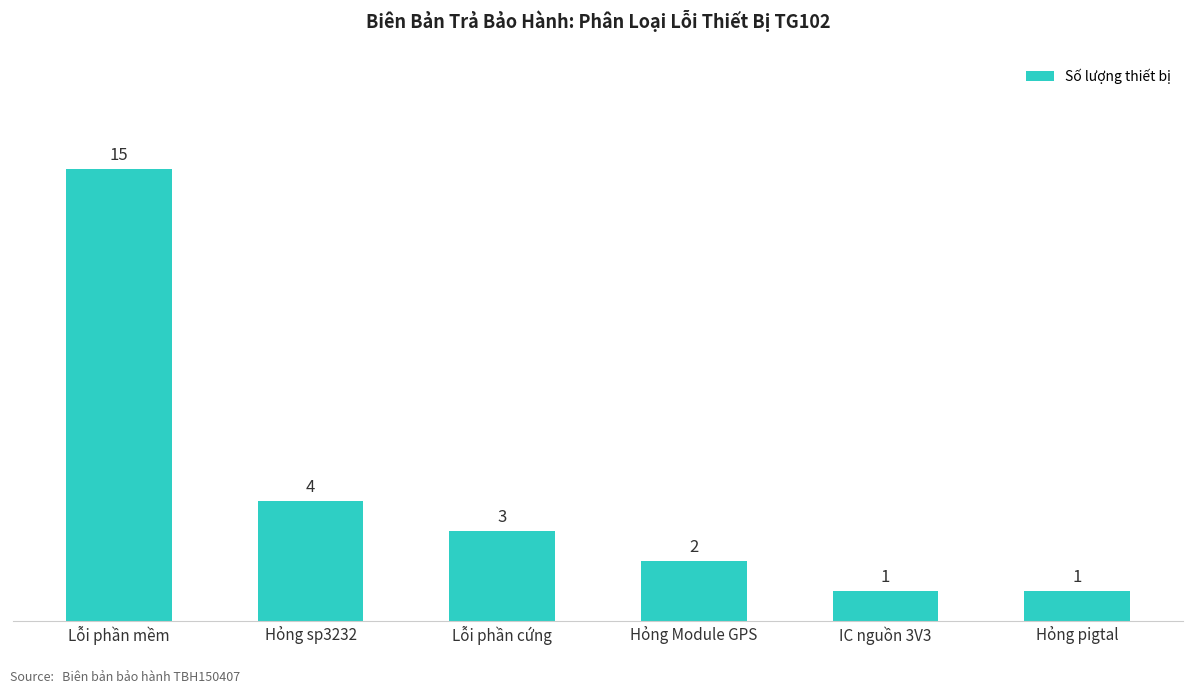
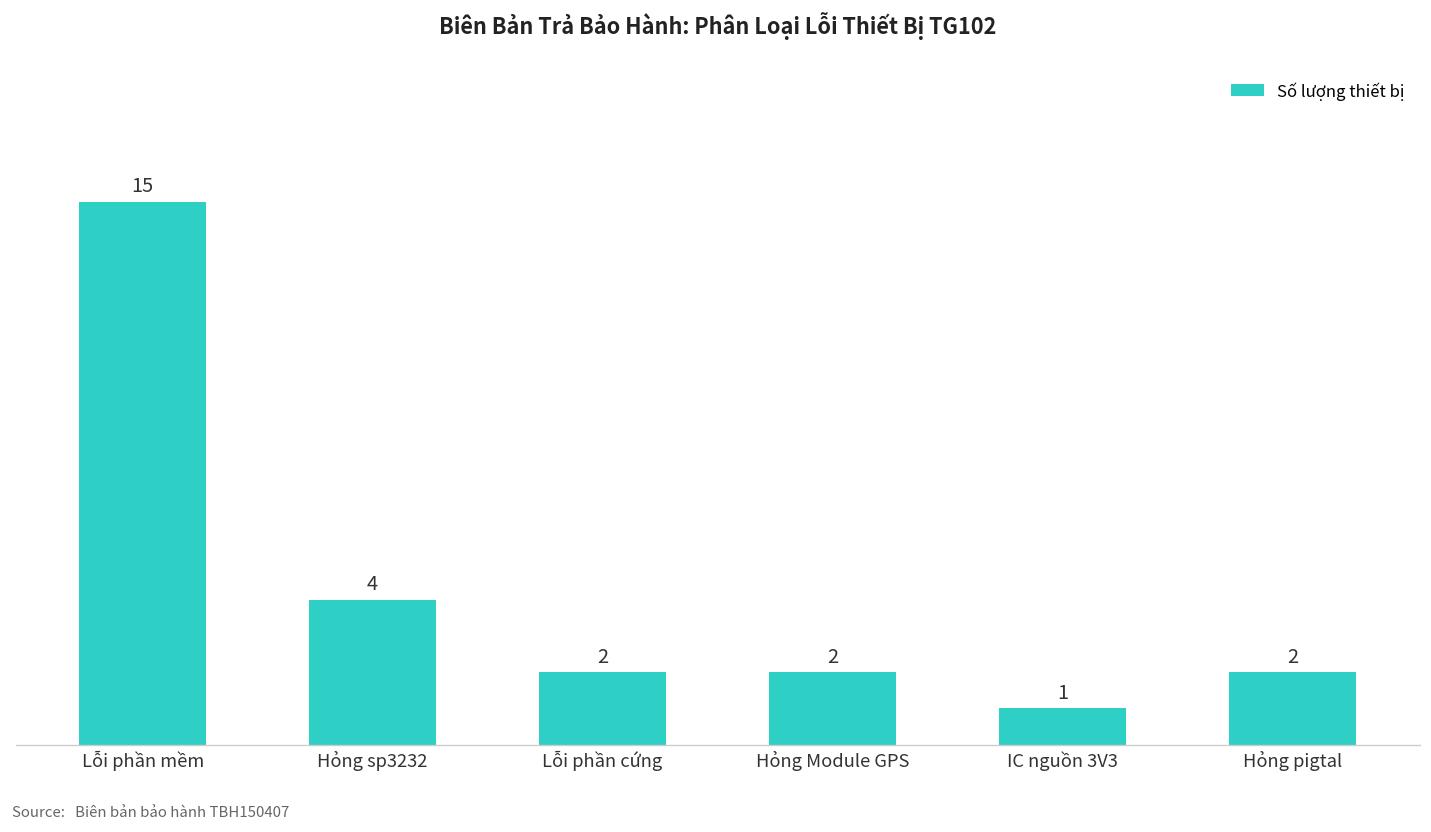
  {
    "Lỗi phần mềm": 15,
    "Hỏng sp3232": 4,
-   "Lỗi phần cứng": 3,
+   "Lỗi phần cứng": 2,
    "Hỏng Module GPS": 2,
    "IC nguồn 3V3": 1,
-   "Hỏng pigtal": 1
+   "Hỏng pigtal": 2
  }
